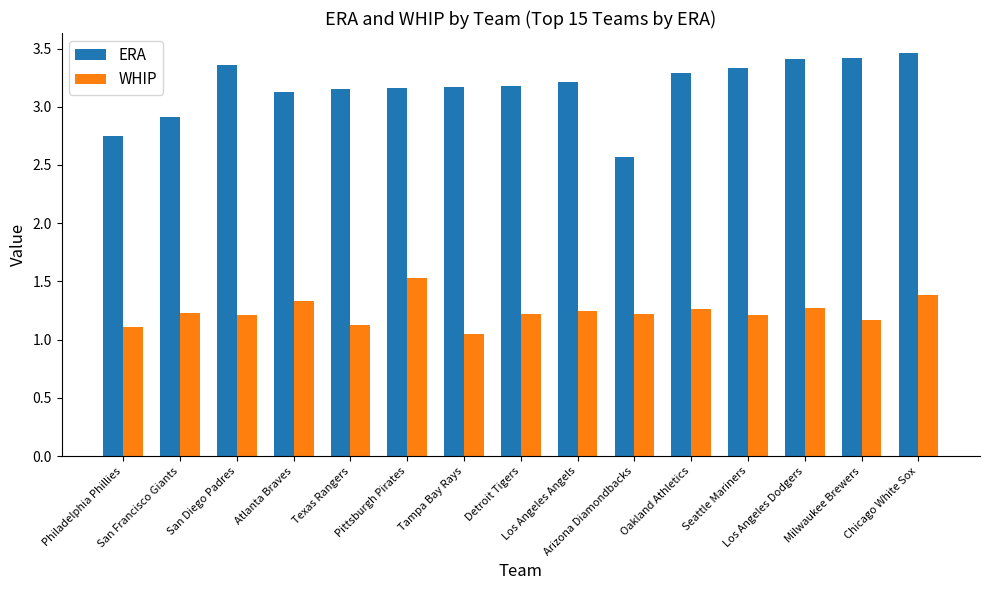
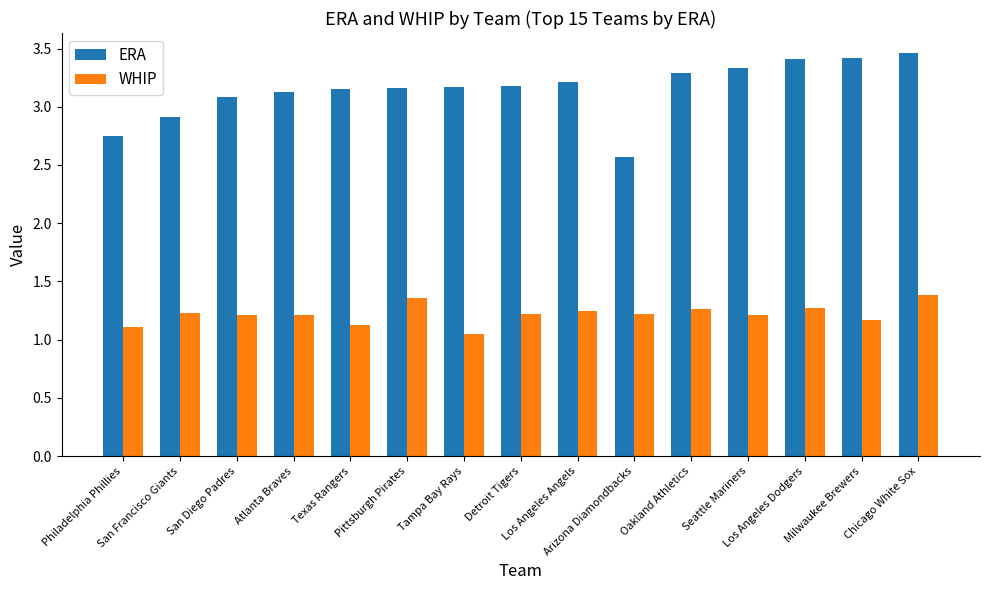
  {
    "ERA": {
      "Philadelphia Phillies": 2.75,
      "San Francisco Giants": 2.91,
-     "San Diego Padres": 3.36,
+     "San Diego Padres": 3.08,
      "Atlanta Braves": 3.13,
      "Texas Rangers": 3.15,
      "Pittsburgh Pirates": 3.16,
      "Tampa Bay Rays": 3.17,
      "Detroit Tigers": 3.18,
      "Los Angeles Angels": 3.21,
      "Arizona Diamondbacks": 2.57,
      "Oakland Athletics": 3.29,
      "Seattle Mariners": 3.33,
      "Los Angeles Dodgers": 3.41,
      "Milwaukee Brewers": 3.42,
      "Chicago White Sox": 3.46
    },
    "WHIP": {
      "Philadelphia Phillies": 1.11,
      "San Francisco Giants": 1.23,
      "San Diego Padres": 1.21,
-     "Atlanta Braves": 1.33,
+     "Atlanta Braves": 1.21,
      "Texas Rangers": 1.13,
-     "Pittsburgh Pirates": 1.53,
+     "Pittsburgh Pirates": 1.36,
      "Tampa Bay Rays": 1.05,
      "Detroit Tigers": 1.22,
      "Los Angeles Angels": 1.25,
      "Arizona Diamondbacks": 1.22,
      "Oakland Athletics": 1.26,
      "Seattle Mariners": 1.21,
      "Los Angeles Dodgers": 1.27,
      "Milwaukee Brewers": 1.17,
      "Chicago White Sox": 1.38
    }
  }
